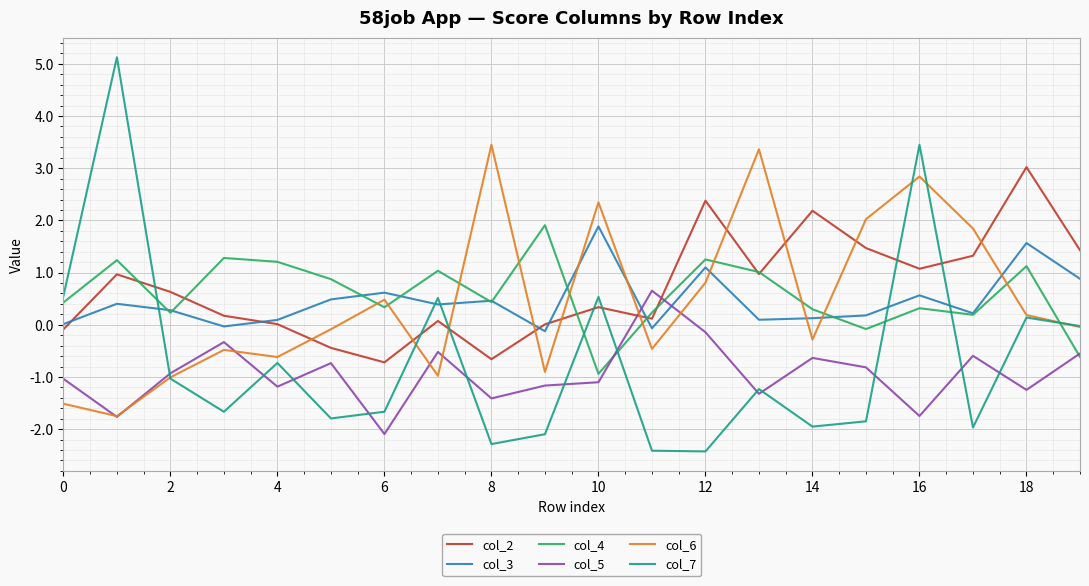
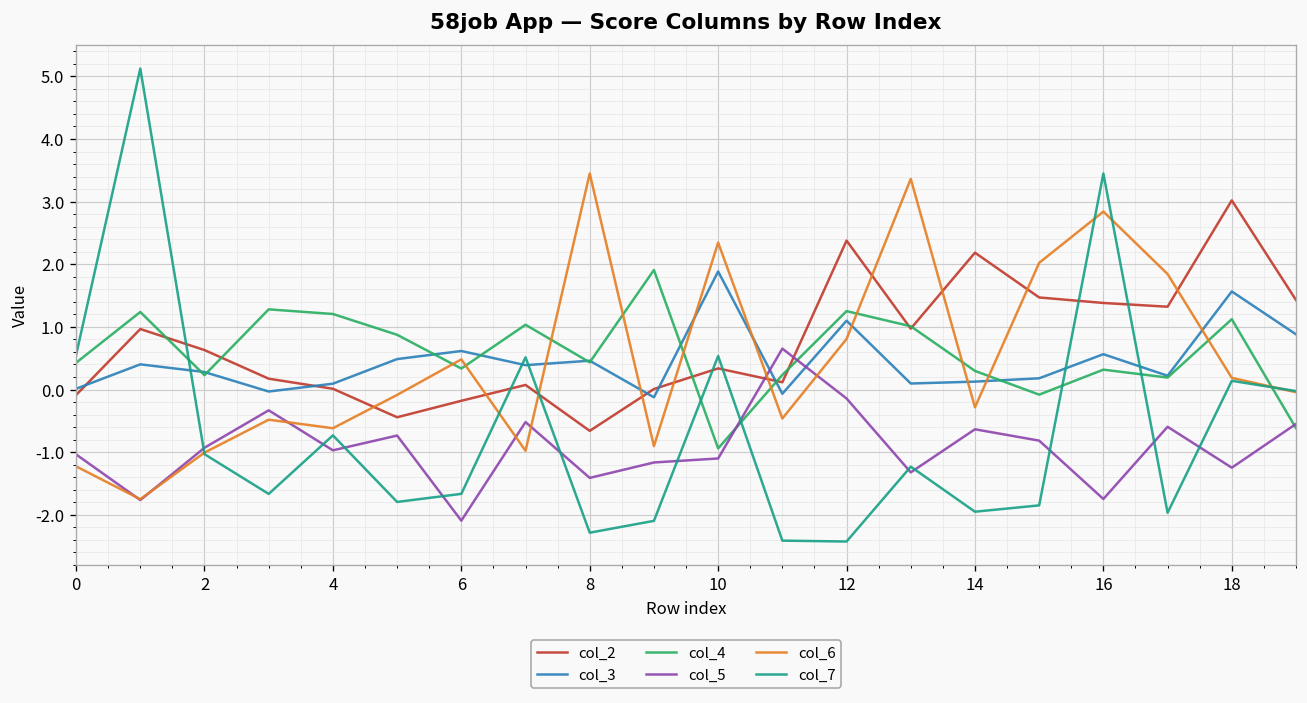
  {
    "col_2": {
      "0": -0.1,
      "2": 0.6,
      "4": 0.0,
-     "6": -0.7,
+     "6": -0.2,
      "8": -0.7,
      "10": 0.3,
      "12": 2.4,
      "14": 2.2,
-     "16": 1.1,
+     "16": 1.4,
      "18": 3.0
    },
    "col_3": {
      "0": 0.0,
      "2": 0.3,
      "4": 0.1,
      "6": 0.6,
      "10": 1.9,
      "12": 1.1,
      "14": 0.1,
      "16": 0.6,
      "18": 1.6
    },
    "col_5": {
      "0": -1.0,
      "2": -0.9,
-     "4": -1.2,
+     "4": -1.0,
      "6": -2.1,
      "8": -1.4,
      "10": -1.1,
      "12": -0.1,
      "14": -0.6,
      "16": -1.7,
      "18": -1.2
    },
    "col_6": {
-     "0": -1.5,
+     "0": -1.2,
      "4": -0.6,
      "6": 0.5,
      "8": 3.4,
      "10": 2.3,
      "12": 0.8,
      "14": -0.3,
      "16": 2.8
    }
  }
